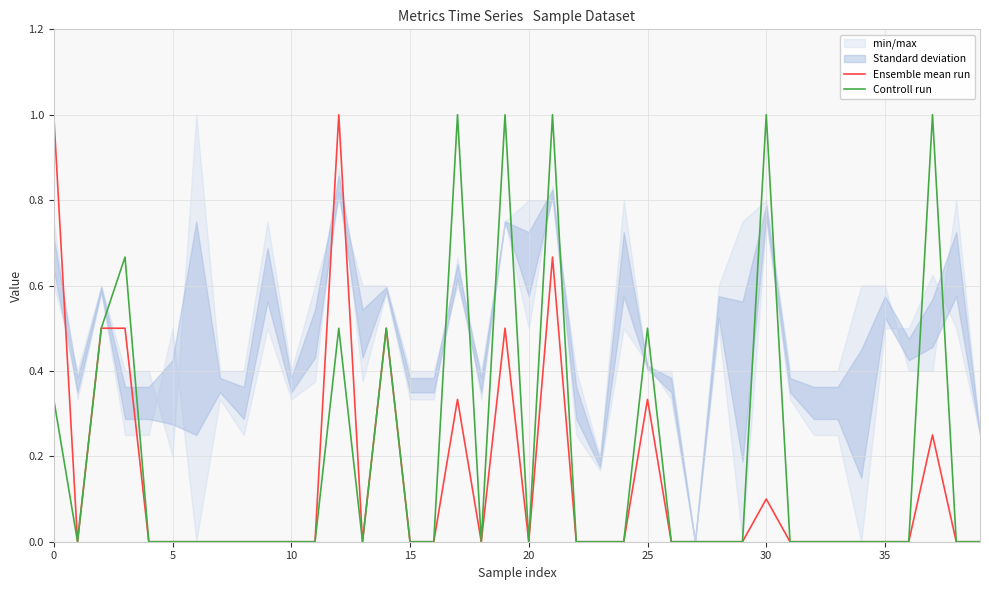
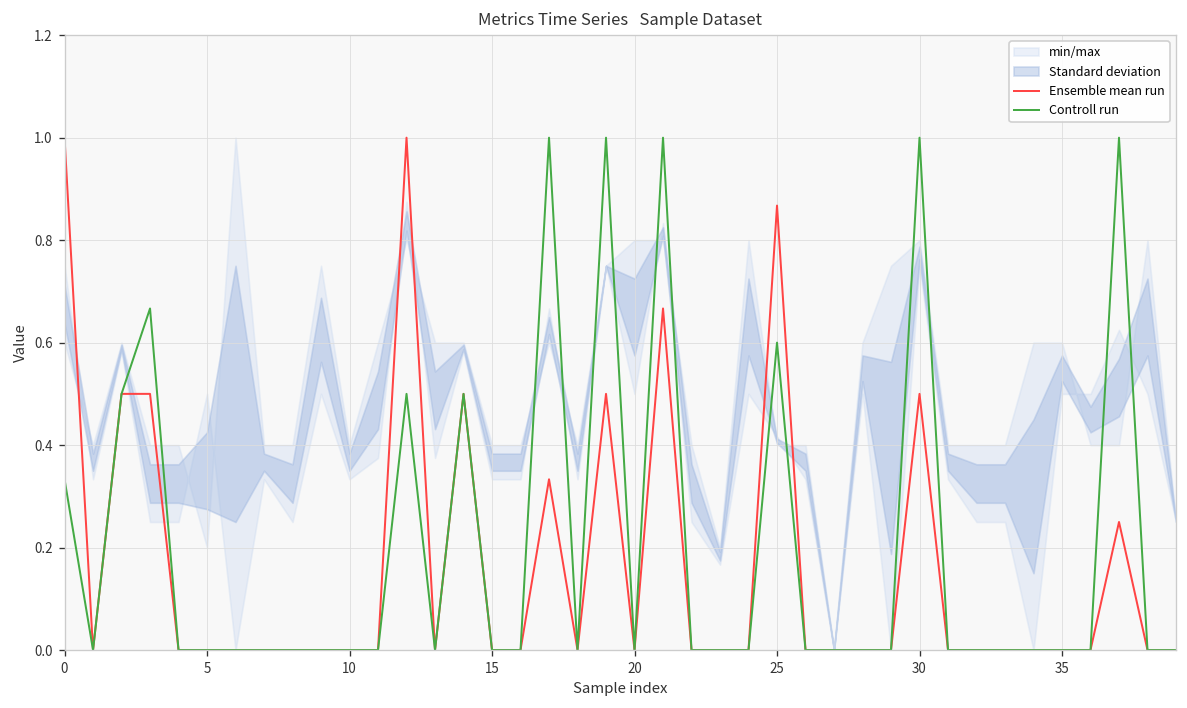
  {
    "Ensemble mean run": {
      "0": 1.00,
-     "25": 0.33,
-     "30": 0.1
+     "25": 0.87,
+     "30": 0.5
    },
    "Controll run": {
      "0": 0.33,
-     "25": 0.5,
+     "25": 0.6,
      "30": 1.0
    }
  }
